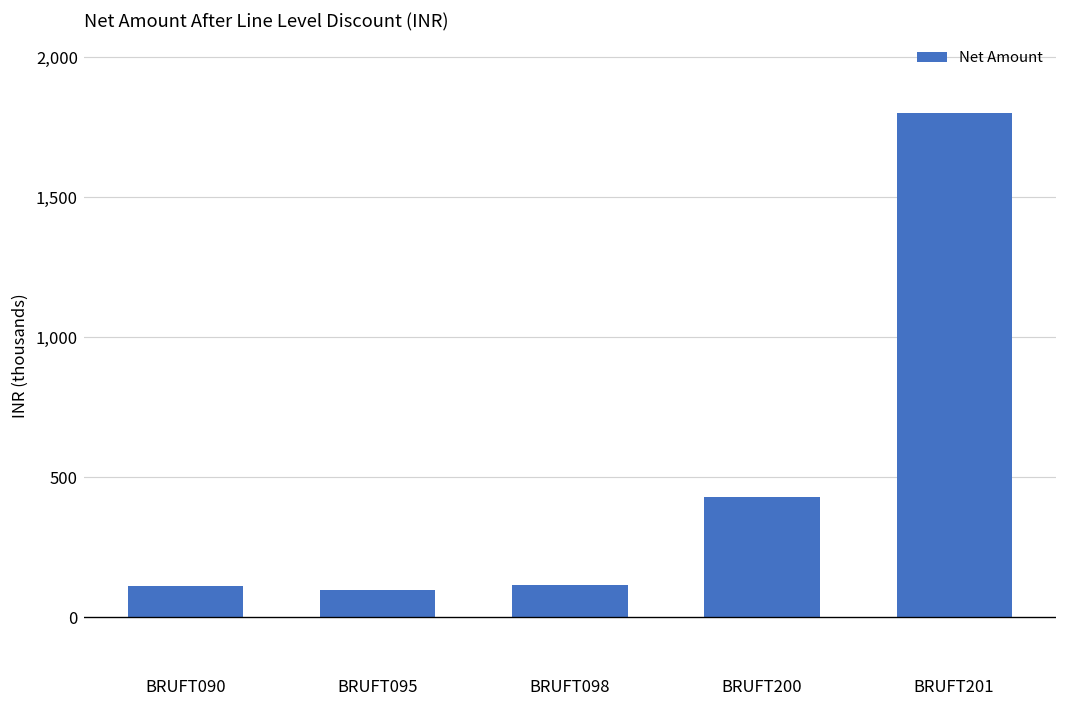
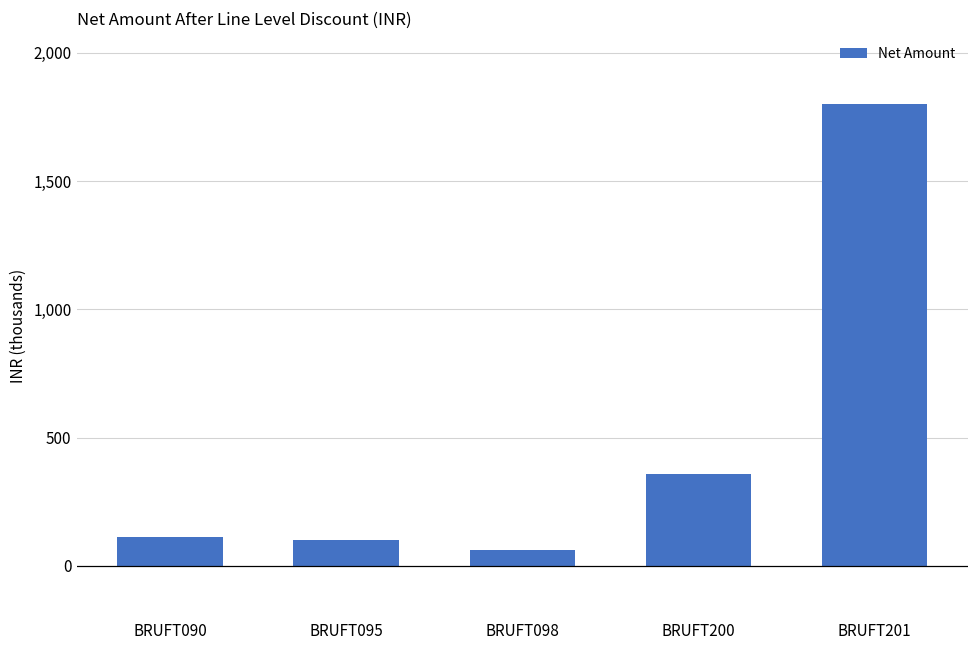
  {
    "BRUFT090": "110",
    "BRUFT095": "100",
-   "BRUFT098": "110",
-   "BRUFT200": "430",
+   "BRUFT098": "60",
+   "BRUFT200": "360",
    "BRUFT201": "1,800"
  }
